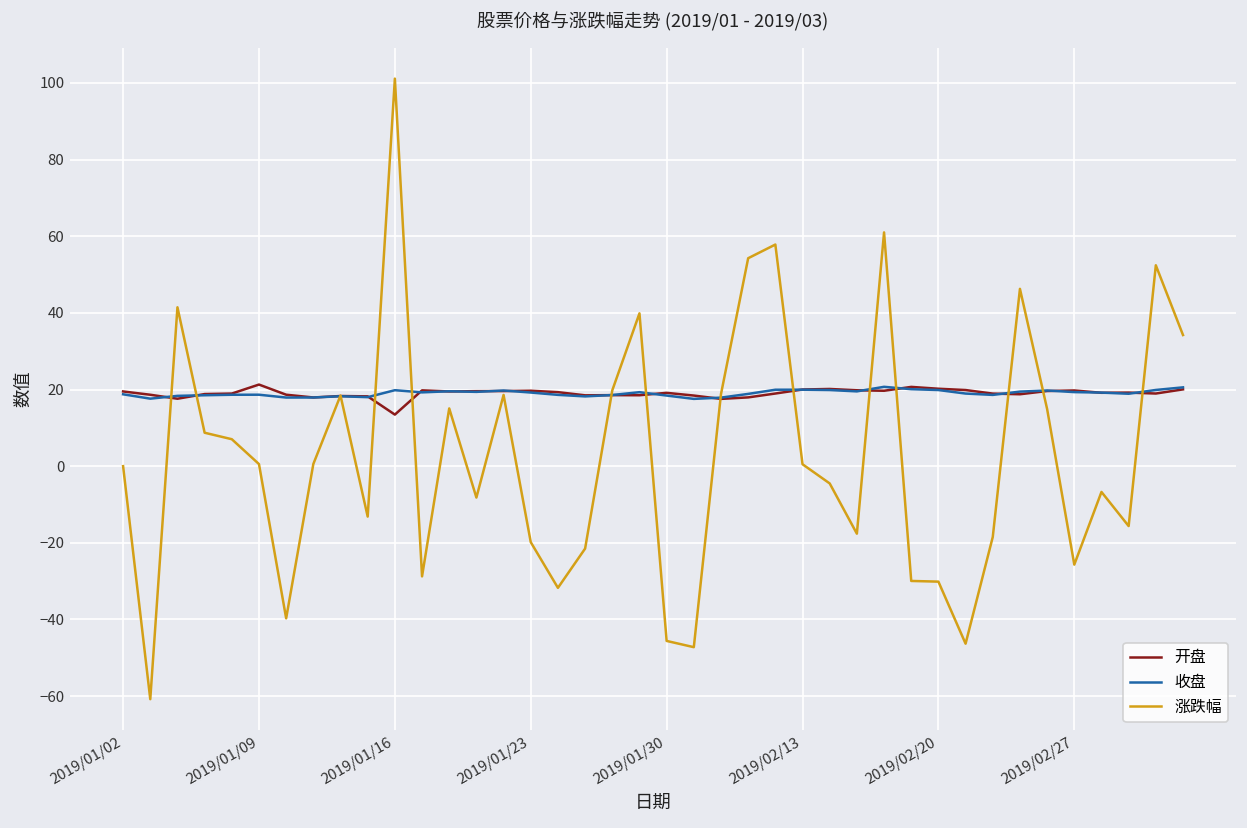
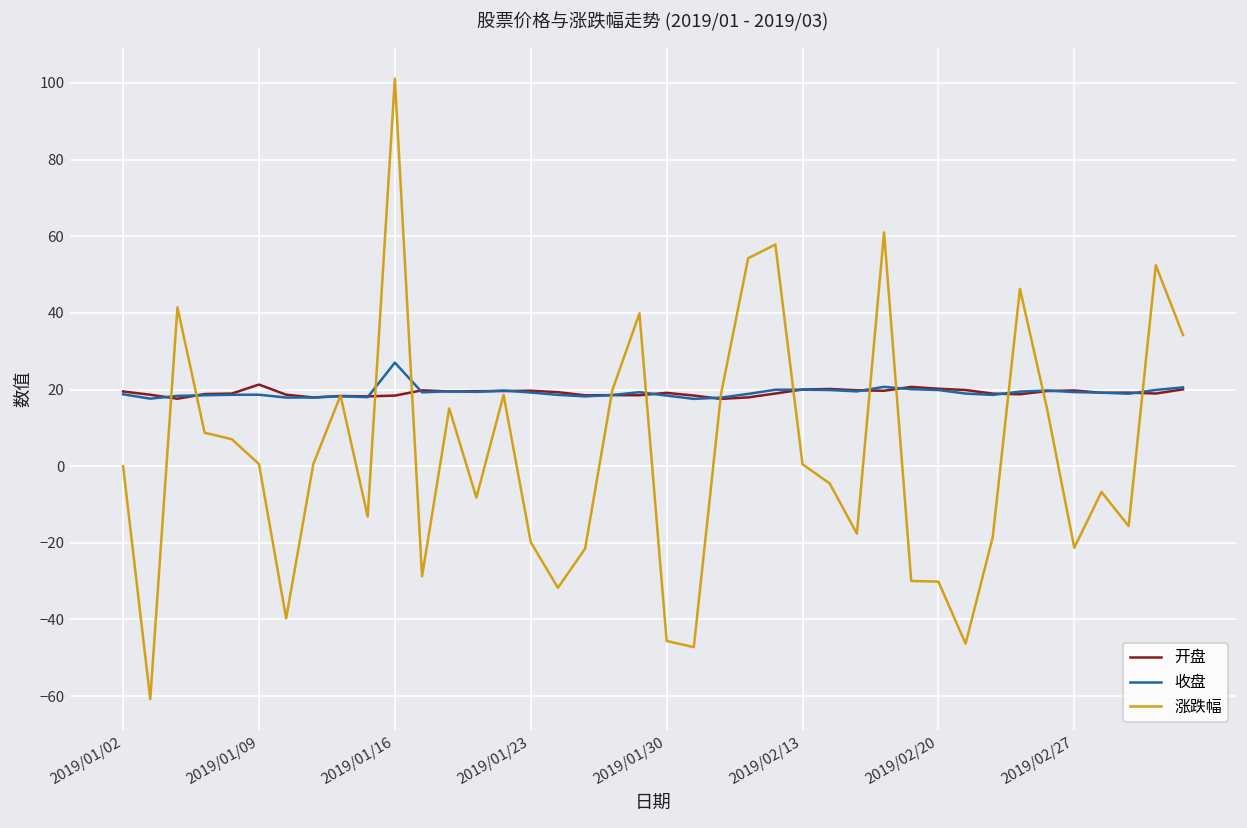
  {
    "开盘": {
      "2019/01/09": 21,
-     "2019/01/16": 13
+     "2019/01/16": 18
    },
    "收盘": {
      "2019/01/09": 19,
-     "2019/01/16": 20
+     "2019/01/16": 27
    },
    "涨跌幅": {
      "2019/01/02": 0,
      "2019/01/09": 1,
      "2019/01/16": 101,
      "2019/01/23": -20,
      "2019/01/30": -46,
      "2019/02/13": 1,
      "2019/02/20": -30,
-     "2019/02/27": -26
+     "2019/02/27": -21
    }
  }
